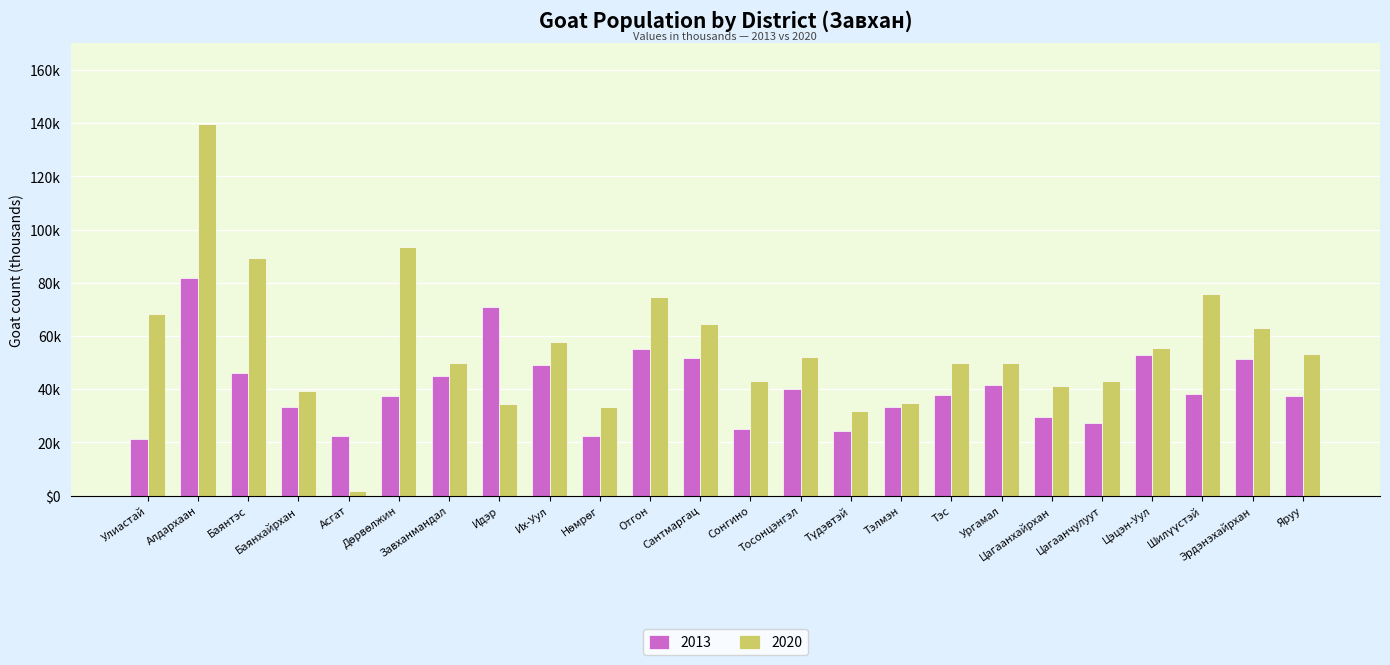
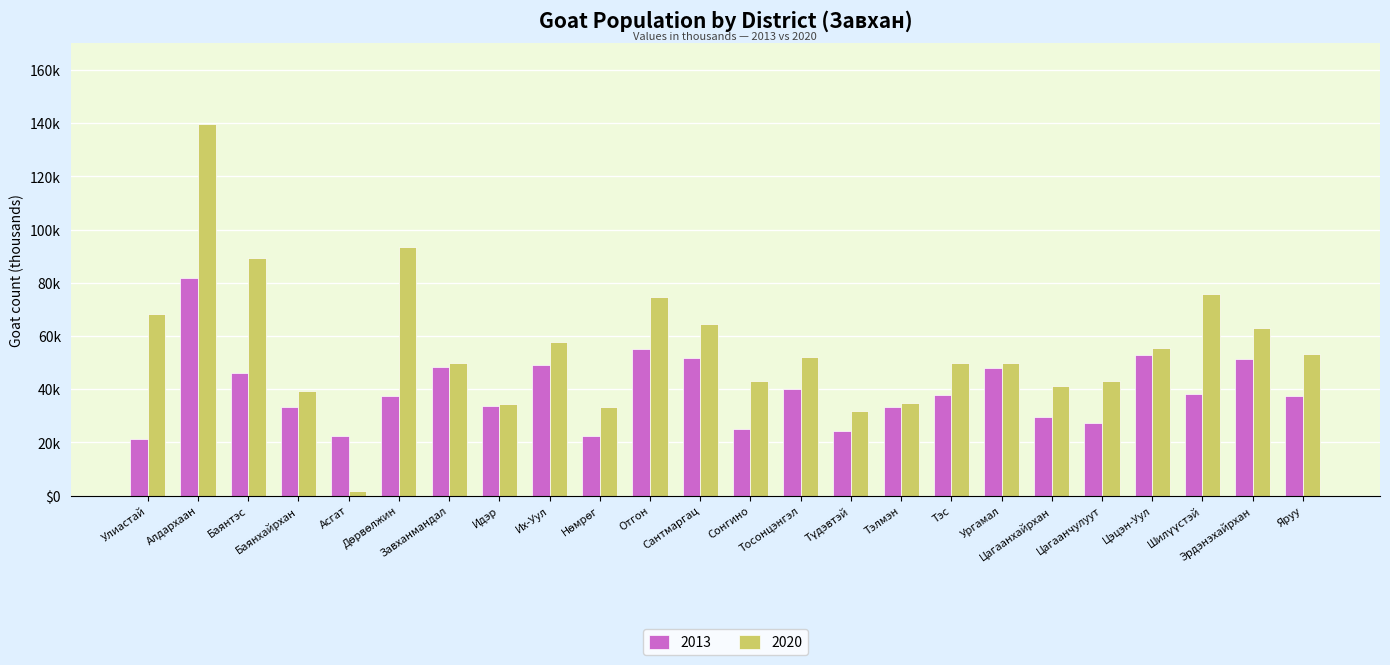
  {
    "2013": {
      "Улиастай": 21000,
      "Алдархаан": 82000,
      "Баянтэс": 46000,
      "Баянхайрхан": 33000,
      "Асгат": 22000,
      "Дөрвөлжин": 37000,
-     "Завханмандал": 45000,
-     "Идэр": 71000,
+     "Завханмандал": 48000,
+     "Идэр": 34000,
      "Их-Уул": 49000,
      "Нөмрөг": 22000,
      "Отгон": 55000,
      "Сантмаргац": 52000,
      "Сонгино": 25000,
      "Тосонцэнгэл": 40000,
      "Түдэвтэй": 24000,
      "Тэлмэн": 33000,
      "Тэс": 38000,
-     "Ургамал": 42000,
+     "Ургамал": 48000,
      "Цагаанхайрхан": 30000,
      "Цагаанчулуут": 27000,
      "Цэцэн-Уул": 53000,
      "Шилүүстэй": 38000,
      "Эрдэнэхайрхан": 51000,
      "Яруу": 37000
    },
    "2020": {
      "Улиастай": 68000,
      "Алдархаан": 140000,
      "Баянтэс": 89000,
      "Баянхайрхан": 39000,
      "Асгат": 2000,
      "Дөрвөлжин": 94000,
      "Завханмандал": 50000,
      "Идэр": 34000,
      "Их-Уул": 58000,
      "Нөмрөг": 33000,
      "Отгон": 75000,
      "Сантмаргац": 65000,
      "Сонгино": 43000,
      "Тосонцэнгэл": 52000,
      "Түдэвтэй": 32000,
      "Тэлмэн": 35000,
      "Тэс": 50000,
      "Ургамал": 50000,
      "Цагаанхайрхан": 41000,
      "Цагаанчулуут": 43000,
      "Цэцэн-Уул": 56000,
      "Шилүүстэй": 76000,
      "Эрдэнэхайрхан": 63000,
      "Яруу": 53000
    }
  }
